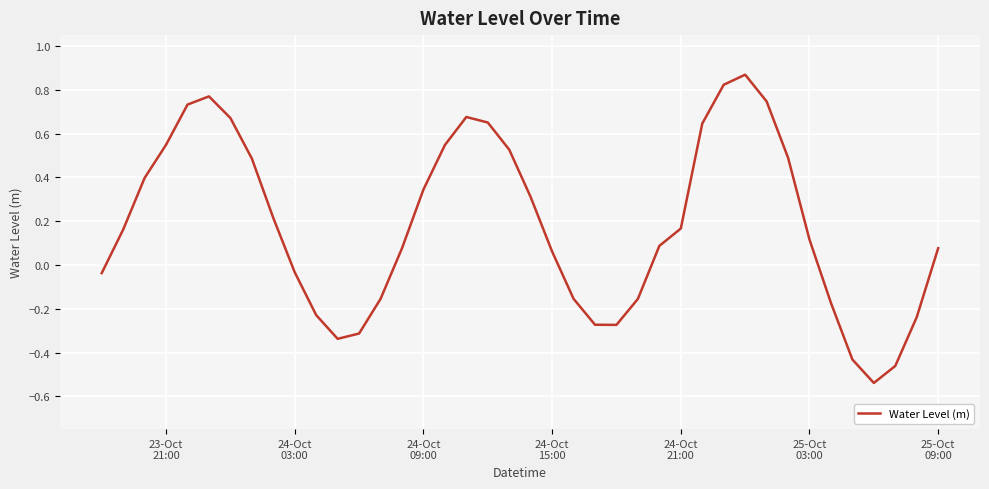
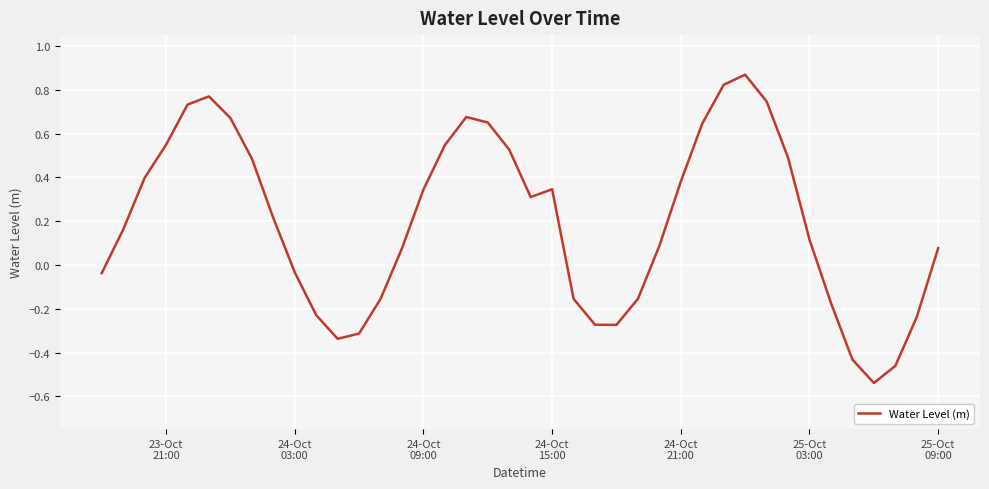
  {
    "23-Oct 21:00": 0.55,
    "24-Oct 03:00": -0.03,
    "24-Oct 09:00": 0.34,
-   "24-Oct 15:00": 0.06,
-   "24-Oct 21:00": 0.17,
+   "24-Oct 15:00": 0.35,
+   "24-Oct 21:00": 0.38,
    "25-Oct 03:00": 0.12,
    "25-Oct 09:00": 0.08
  }
